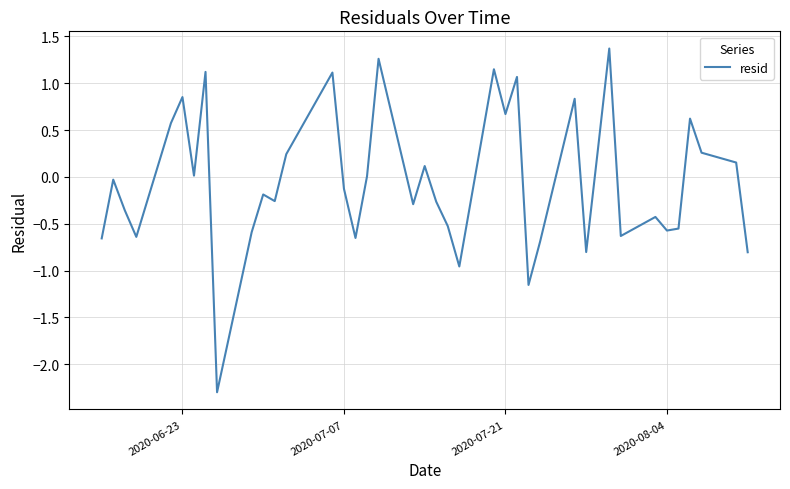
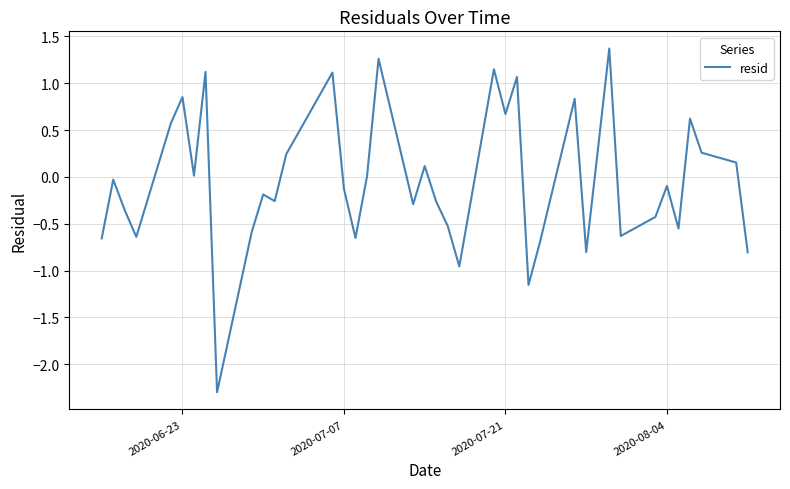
  {
    "2020-06-23": 0.9,
    "2020-07-07": -0.1,
    "2020-07-21": 0.7,
-   "2020-08-04": -0.6
+   "2020-08-04": -0.1
  }
